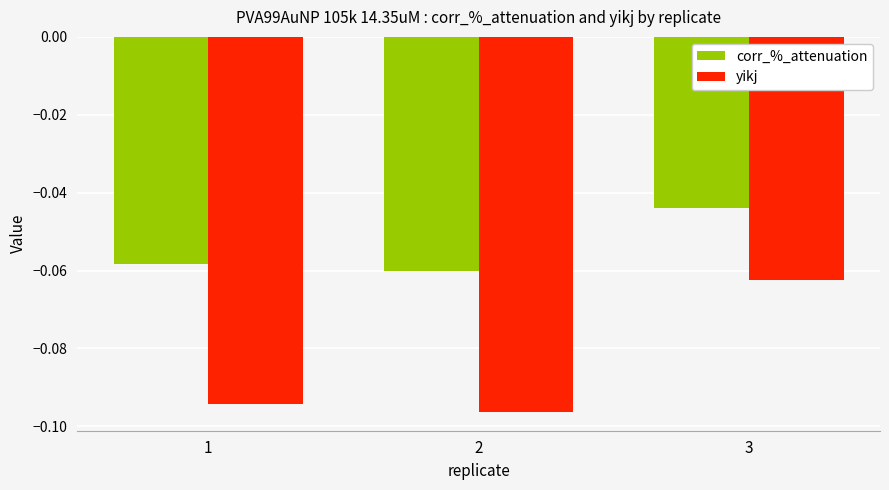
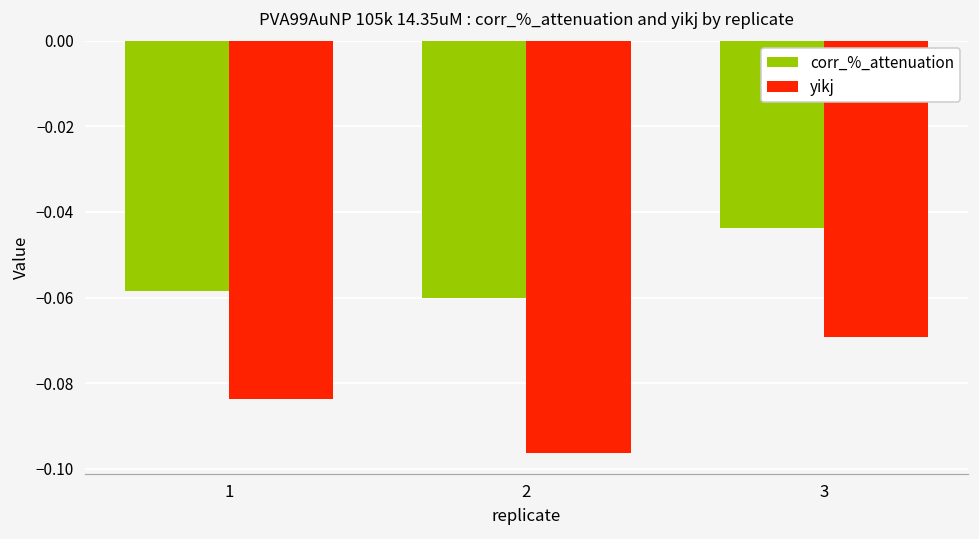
  {
    "corr_%_attenuation": {
      "1": -0.058,
      "2": -0.060,
      "3": -0.044
    },
    "yikj": {
-     "1": -0.094,
+     "1": -0.084,
      "2": -0.096,
-     "3": -0.063
+     "3": -0.069
    }
  }
